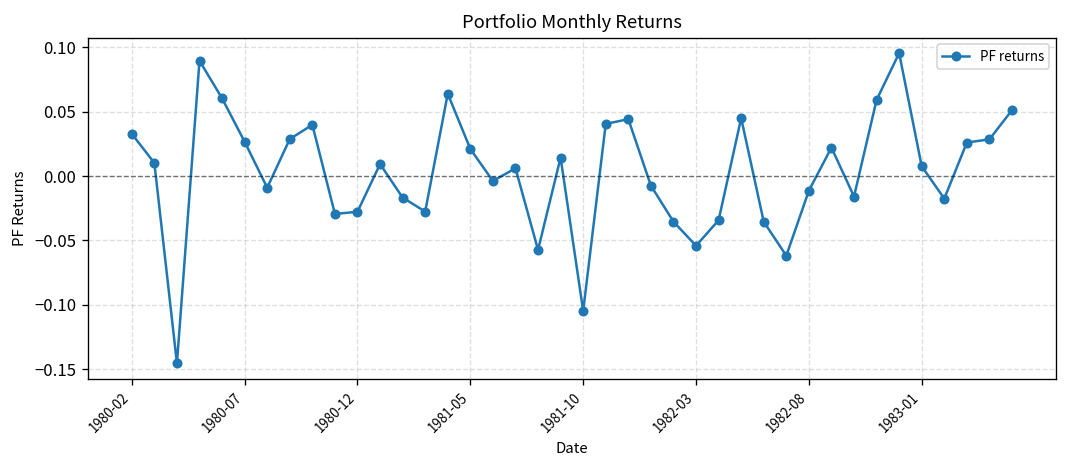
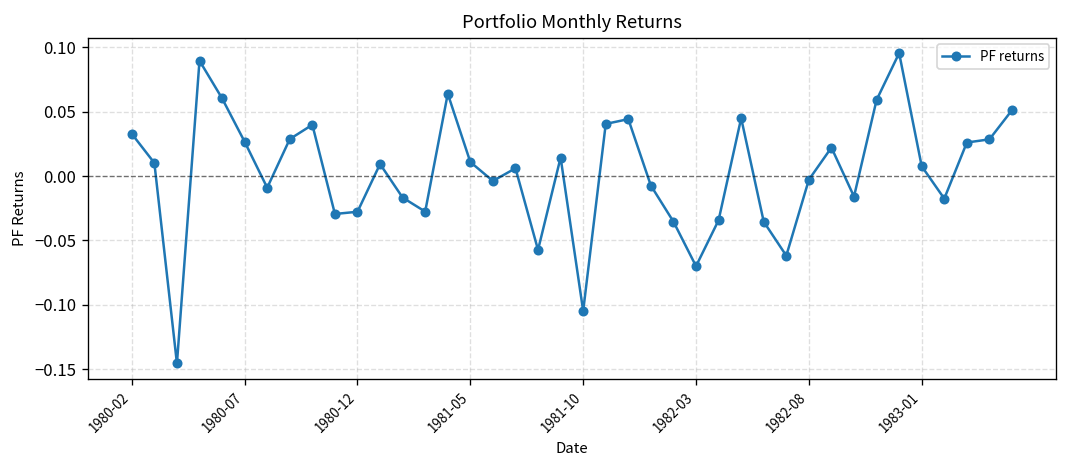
  {
    "1980-02": 0.033,
    "1980-07": 0.027,
    "1980-12": -0.028,
-   "1981-05": 0.021,
+   "1981-05": 0.011,
    "1981-10": -0.105,
-   "1982-03": -0.054,
-   "1982-08": -0.011,
+   "1982-03": -0.070,
+   "1982-08": -0.003,
    "1983-01": 0.008
  }
